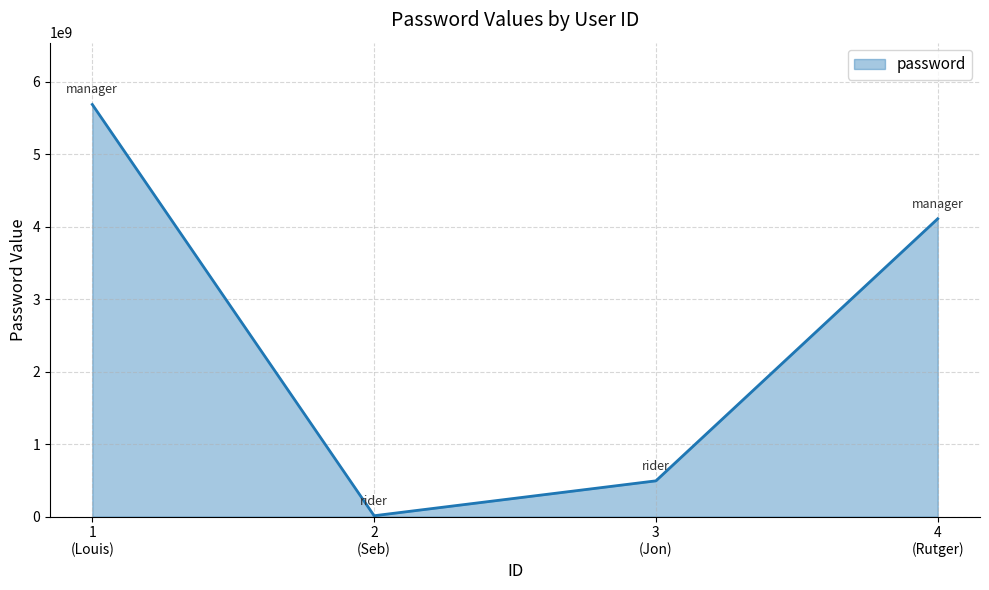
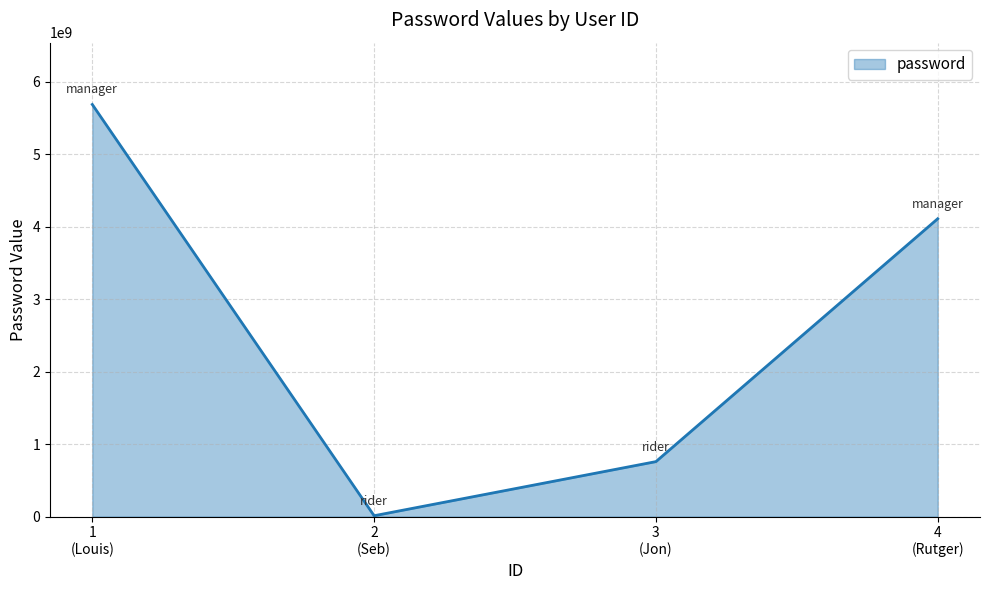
  {
    "1 (Louis)": 5700000000,
    "2 (Seb)": 0,
-   "3 (Jon)": 500000000,
+   "3 (Jon)": 800000000,
    "4 (Rutger)": 4100000000
  }
